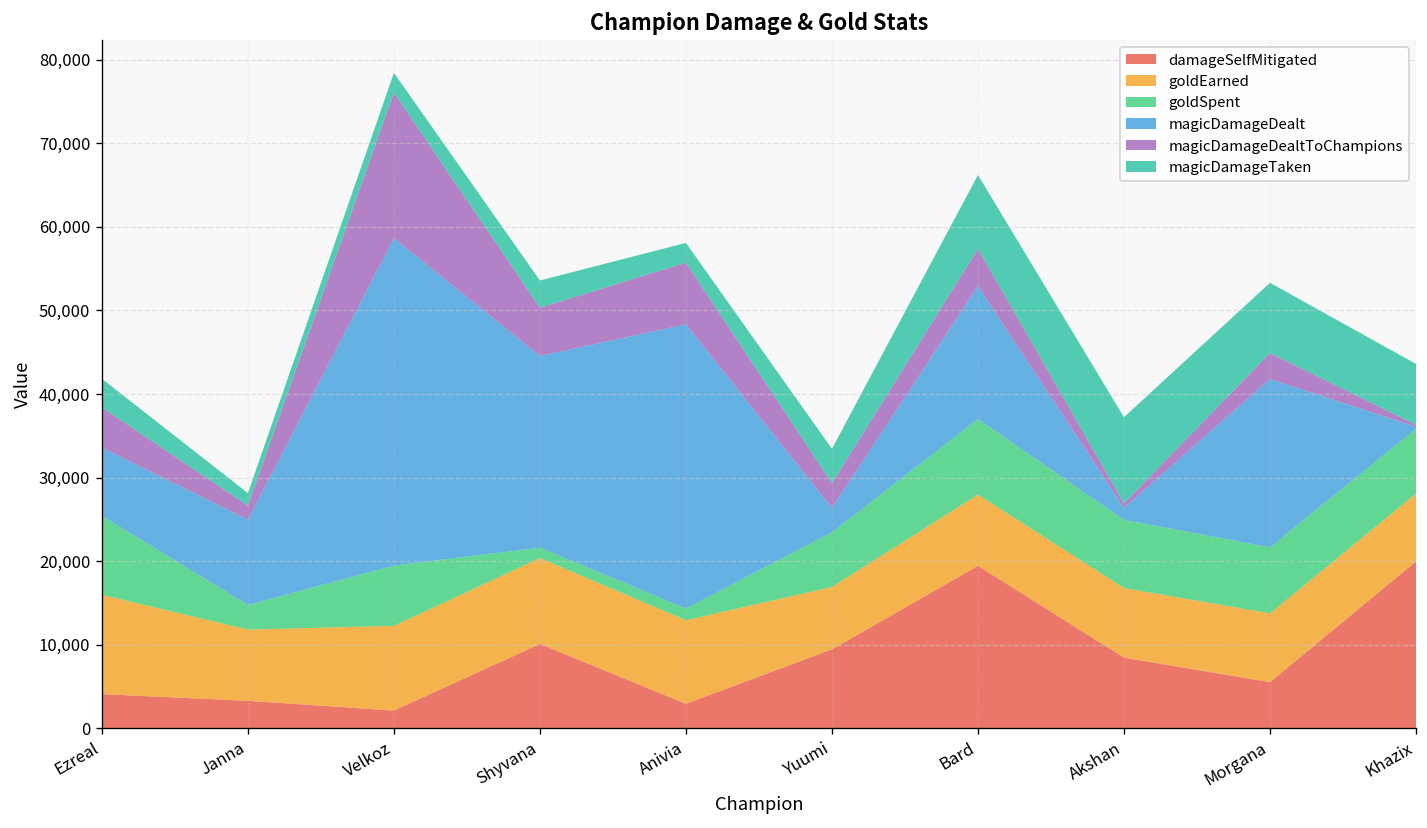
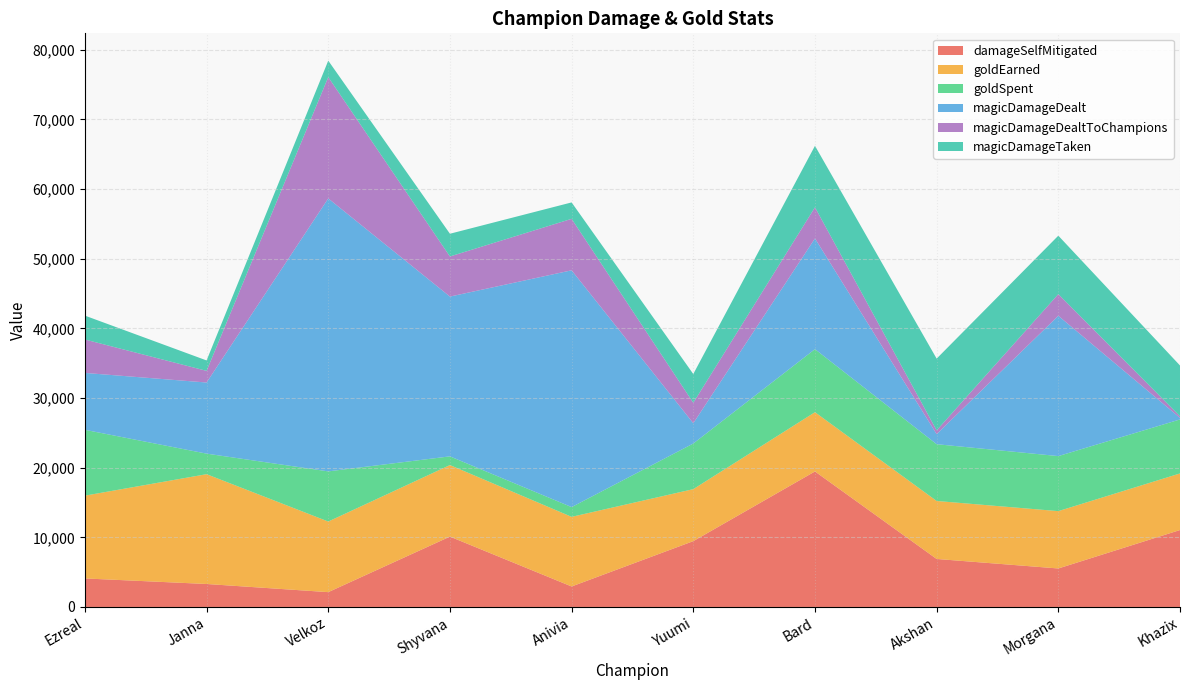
  {
    "damageSelfMitigated": {
      "Ezreal": "4,000",
      "Janna": "3,000",
      "Velkoz": "2,000",
      "Shyvana": "10,000",
      "Anivia": "3,000",
      "Yuumi": "9,000",
      "Bard": "19,000",
-     "Akshan": "8,000",
+     "Akshan": "7,000",
      "Morgana": "6,000",
-     "Khazix": "20,000"
+     "Khazix": "11,000"
    },
    "goldEarned": {
      "Ezreal": "12,000",
-     "Janna": "9,000",
+     "Janna": "16,000",
      "Velkoz": "10,000",
      "Shyvana": "10,000",
      "Anivia": "10,000",
      "Yuumi": "7,000",
      "Bard": "9,000",
      "Akshan": "8,000",
      "Morgana": "8,000",
      "Khazix": "8,000"
    },
    "magicDamageDealt": {
      "Ezreal": "8,000",
      "Janna": "10,000",
      "Velkoz": "39,000",
      "Shyvana": "23,000",
      "Anivia": "34,000",
      "Yuumi": "3,000",
      "Bard": "16,000",
      "Akshan": "1,000",
      "Morgana": "20,000"
    },
    "magicDamageDealtToChampions": {
      "Ezreal": "5,000",
      "Janna": "2,000",
      "Velkoz": "17,000",
      "Shyvana": "6,000",
      "Anivia": "7,000",
      "Yuumi": "3,000",
      "Bard": "4,000",
      "Akshan": "1,000",
      "Morgana": "3,000"
    }
  }
